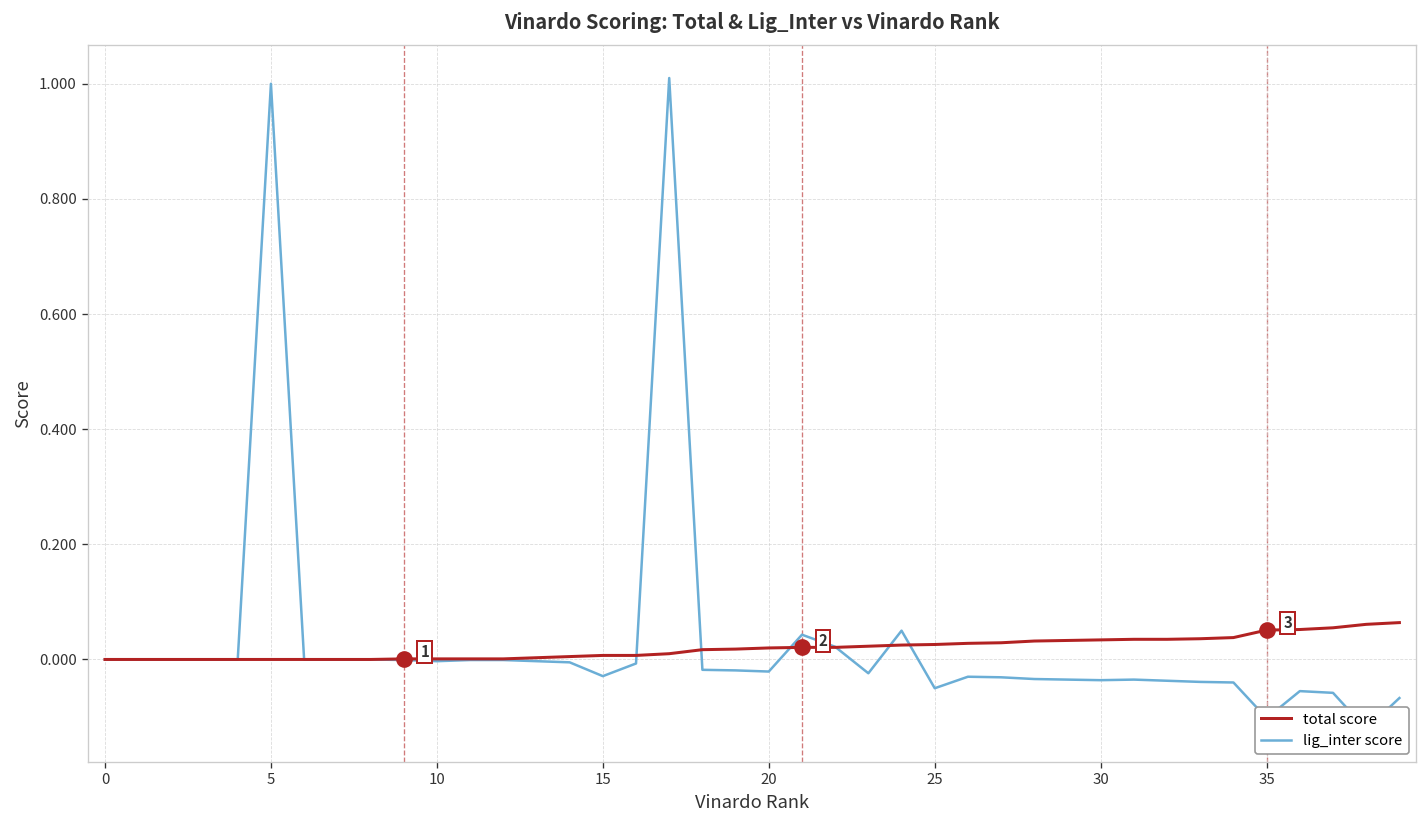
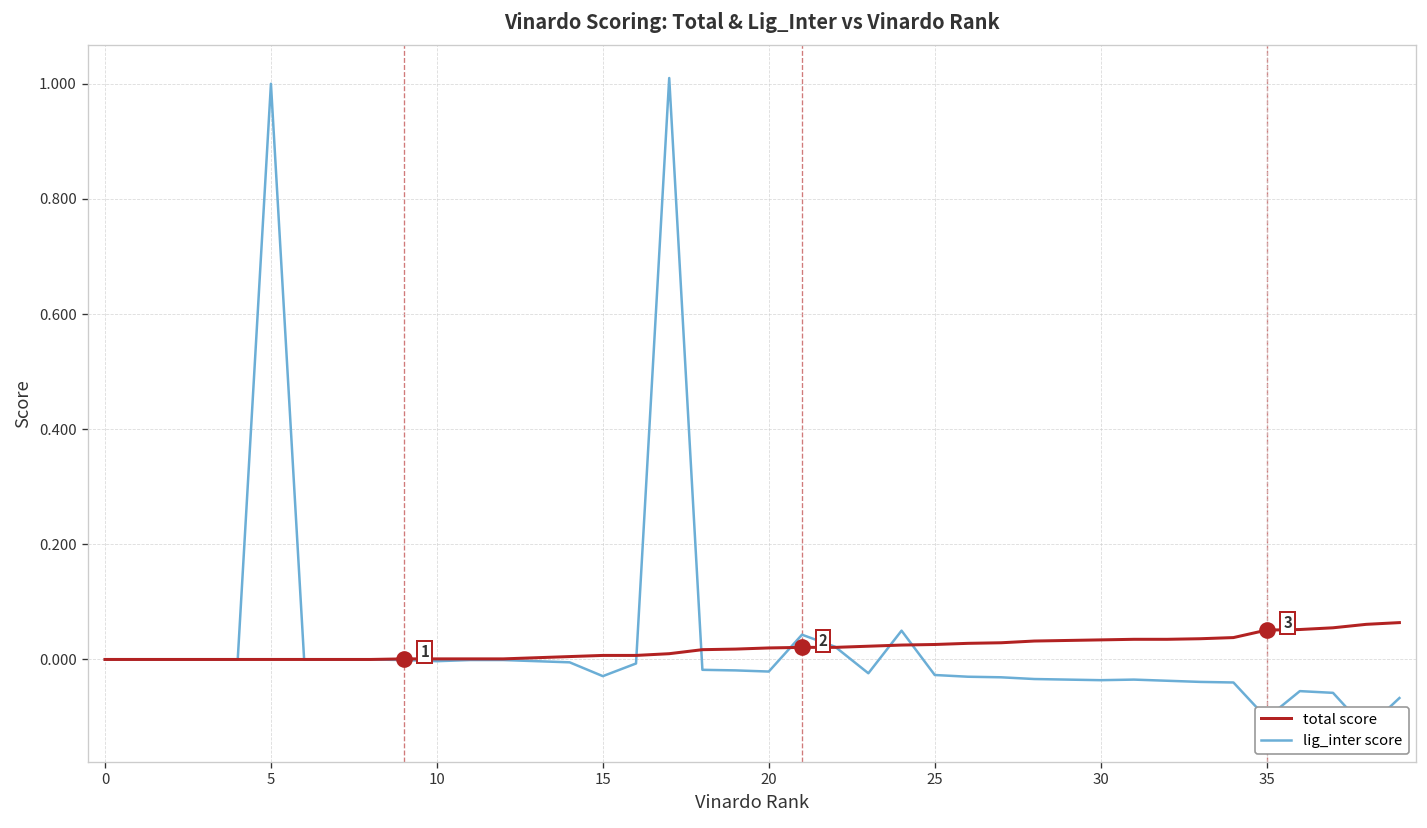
  {
    "lig_inter score": {
      "5": 1.00,
      "15": -0.03,
      "20": -0.02,
-     "25": -0.05,
+     "25": -0.03,
      "30": -0.04
    }
  }
